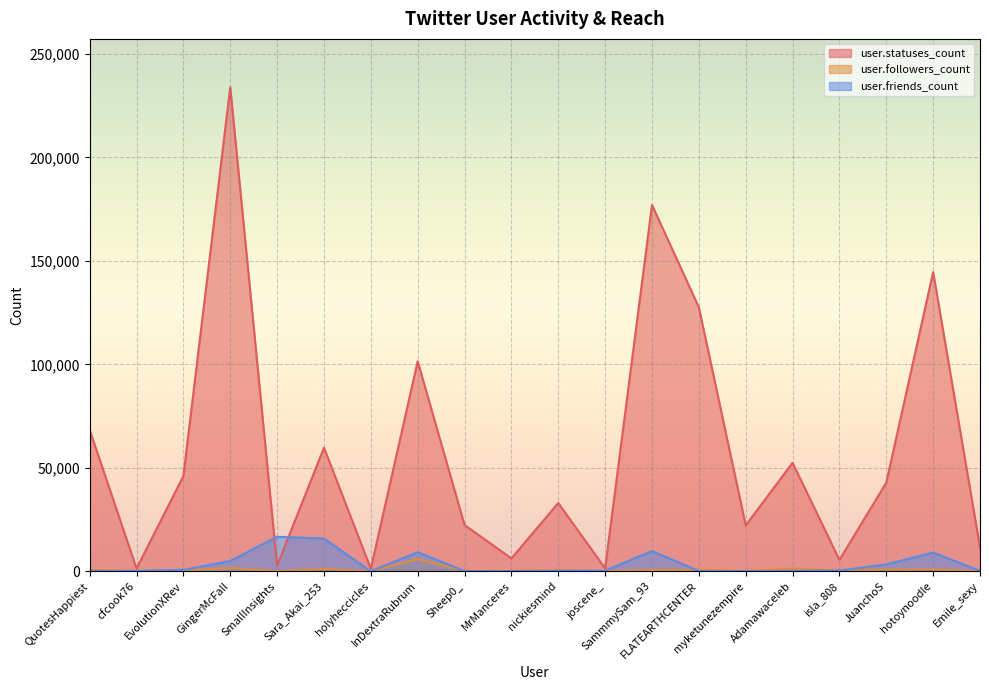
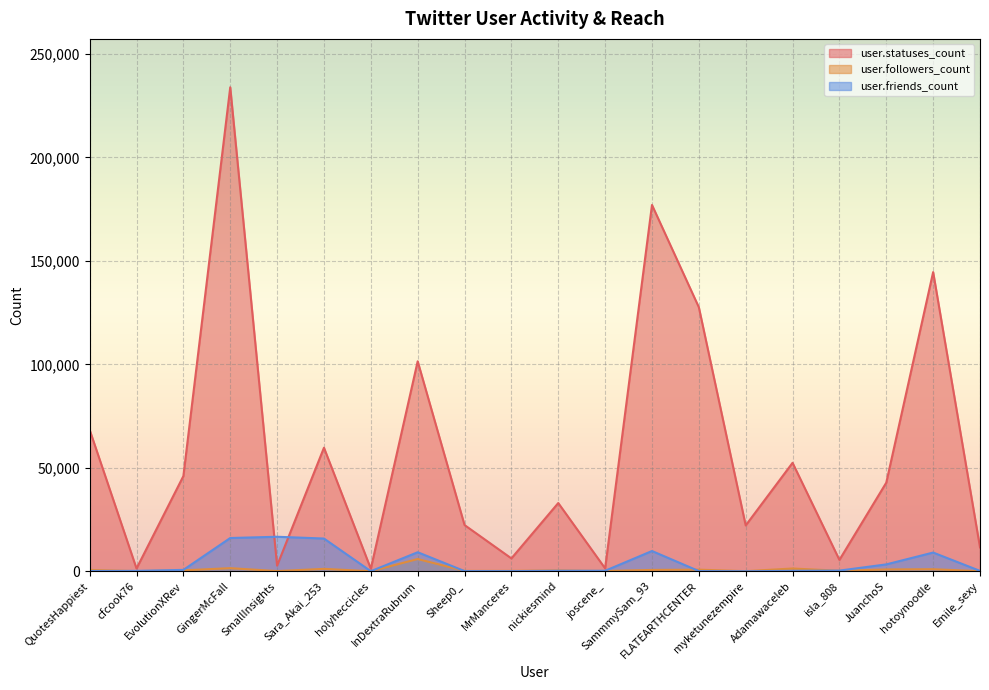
  {
    "user.friends_count": {
-     "GingerMcFall": "5,000",
+     "GingerMcFall": "16,000",
      "SmallInsights": "17,000",
      "Sara_Akai_253": "16,000",
      "InDextraRubrum": "9,000",
      "SammmySam_93": "10,000",
      "JuanchoS": "3,000",
      "hotoynoodle": "9,000"
    }
  }
